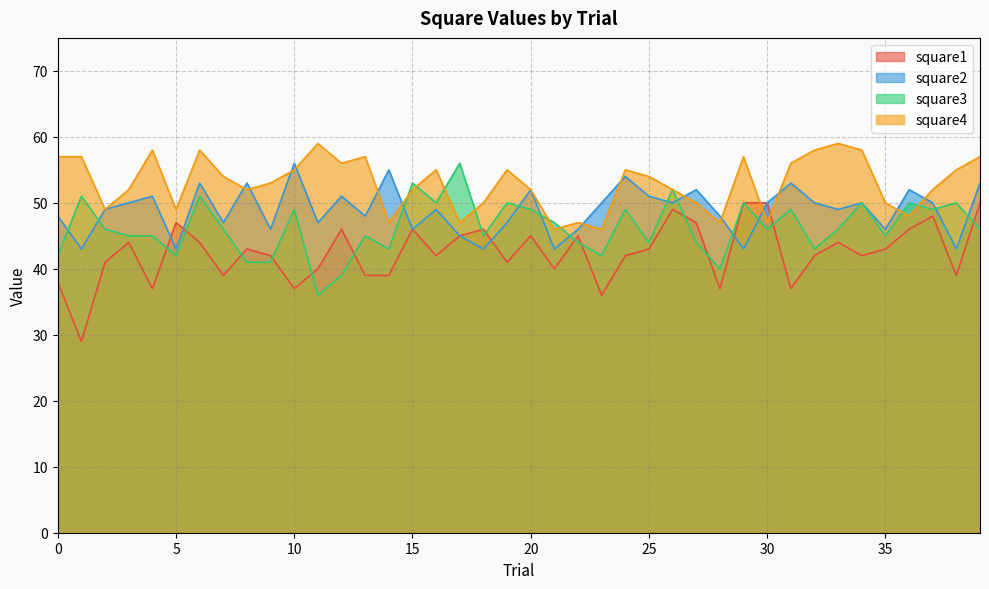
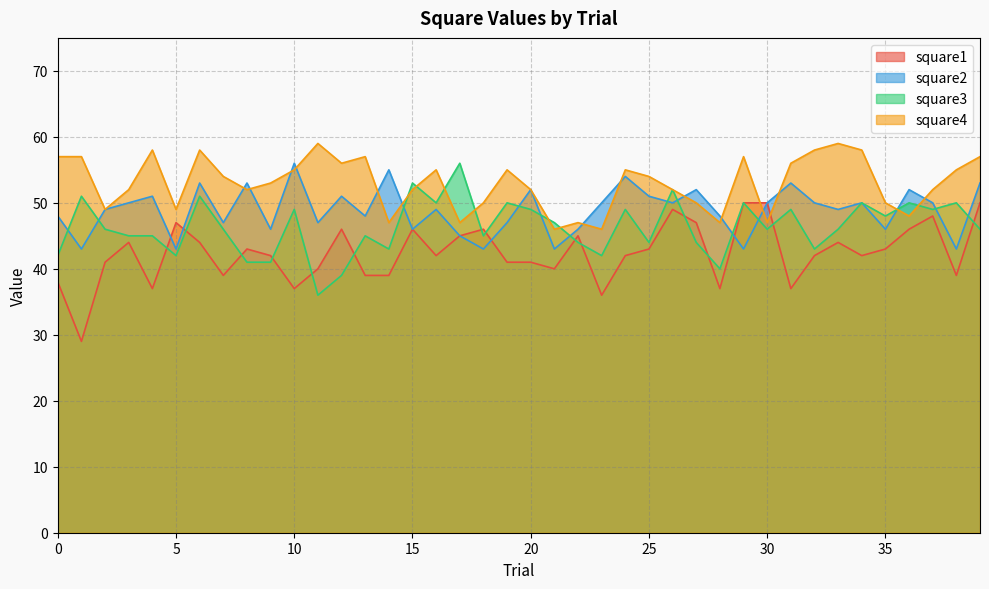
  {
    "square1": {
      "0": 38,
      "5": 47,
      "10": 37,
-     "20": 45,
+     "20": 41,
      "25": 43,
      "35": 43
    },
    "square2": {
      "0": 48,
      "5": 43,
      "10": 56,
      "25": 51,
      "35": 46
    },
    "square3": {
      "0": 42,
      "5": 42,
      "10": 49,
      "15": 53,
      "20": 49,
      "25": 44,
      "30": 46,
-     "35": 45
+     "35": 48
    },
    "square4": {
      "0": 57,
      "5": 49,
      "10": 55,
      "15": 52,
      "25": 54,
      "30": 47,
      "35": 50
    }
  }
